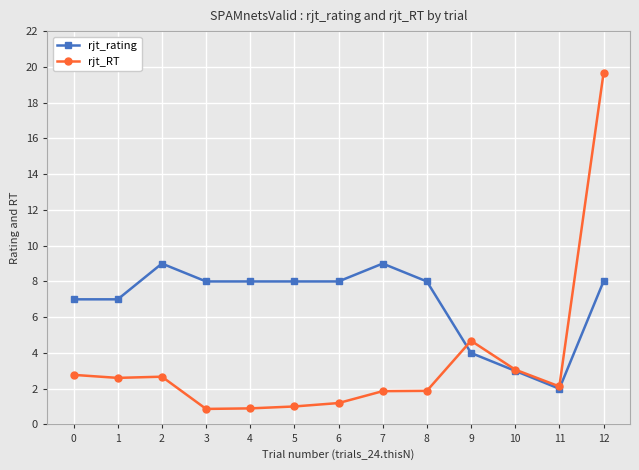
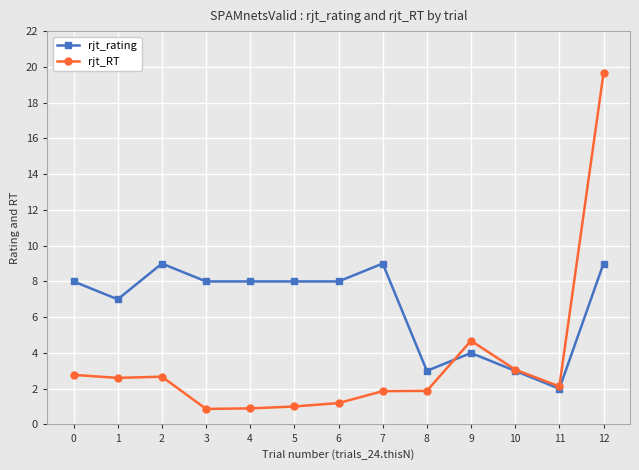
  {
    "rjt_rating": {
-     "0": 7,
+     "0": 8,
      "1": 7,
      "2": 9,
      "3": 8,
      "4": 8,
      "5": 8,
      "6": 8,
      "7": 9,
-     "8": 8,
+     "8": 3,
      "9": 4,
-     "12": 8
+     "12": 9
    },
    "rjt_RT": {
      "0": 2.8,
      "1": 2.6,
      "2": 2.7,
      "3": 1,
      "4": 1,
      "5": 1,
      "6": 1.2,
      "7": 2,
      "8": 2,
      "9": 4.7,
      "12": 19.6
    }
  }
